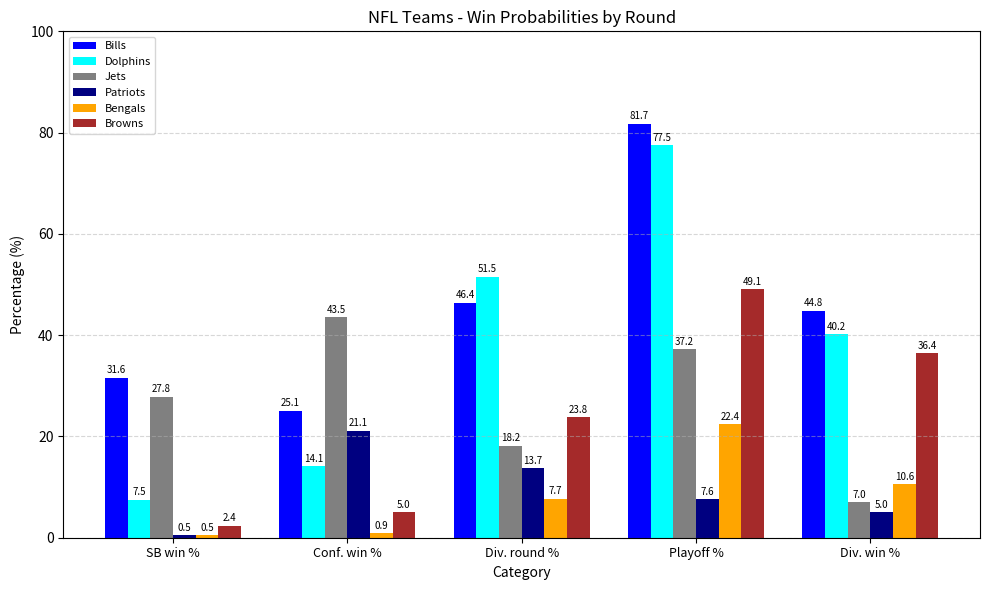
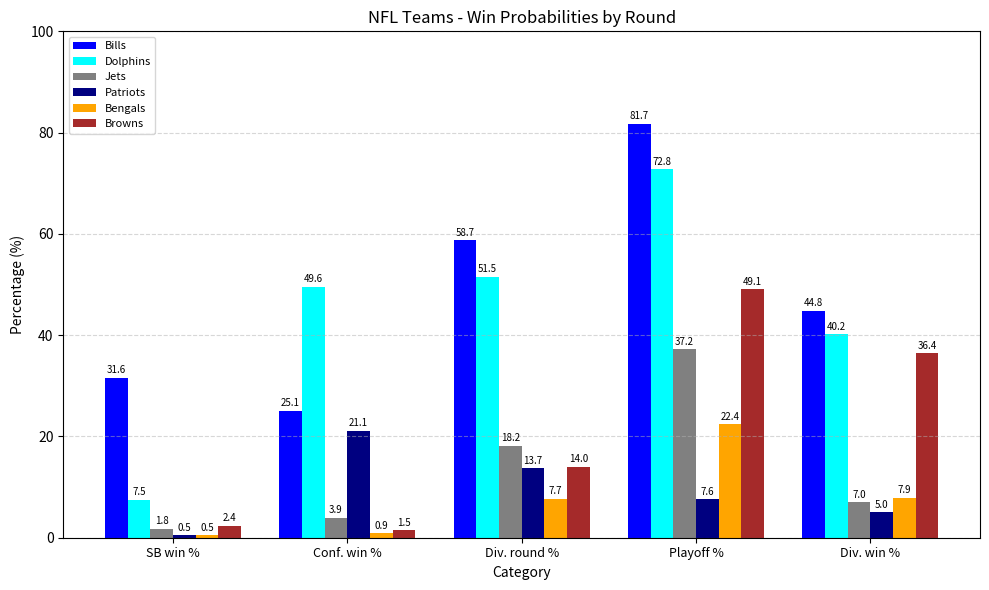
  {
    "Bills": {
      "SB win %": 31.6,
      "Conf. win %": 25.1,
-     "Div. round %": 46.4,
+     "Div. round %": 58.7,
      "Playoff %": 81.7,
      "Div. win %": 44.8
    },
    "Dolphins": {
      "SB win %": 7.5,
-     "Conf. win %": 14.1,
+     "Conf. win %": 49.6,
      "Div. round %": 51.5,
-     "Playoff %": 77.5,
+     "Playoff %": 72.8,
      "Div. win %": 40.2
    },
    "Jets": {
-     "SB win %": 27.8,
-     "Conf. win %": 43.5,
+     "SB win %": 1.8,
+     "Conf. win %": 3.9,
      "Div. round %": 18.2,
      "Playoff %": 37.2,
      "Div. win %": 7.0
    },
    "Patriots": {
      "SB win %": 0.5,
      "Conf. win %": 21.1,
      "Div. round %": 13.7,
      "Playoff %": 7.6,
      "Div. win %": 5.0
    },
    "Bengals": {
      "SB win %": 0.5,
      "Conf. win %": 0.9,
      "Div. round %": 7.7,
      "Playoff %": 22.4,
-     "Div. win %": 10.6
+     "Div. win %": 7.9
    },
    "Browns": {
      "SB win %": 2.4,
-     "Conf. win %": 5.0,
-     "Div. round %": 23.8,
+     "Conf. win %": 1.5,
+     "Div. round %": 14.0,
      "Playoff %": 49.1,
      "Div. win %": 36.4
    }
  }
